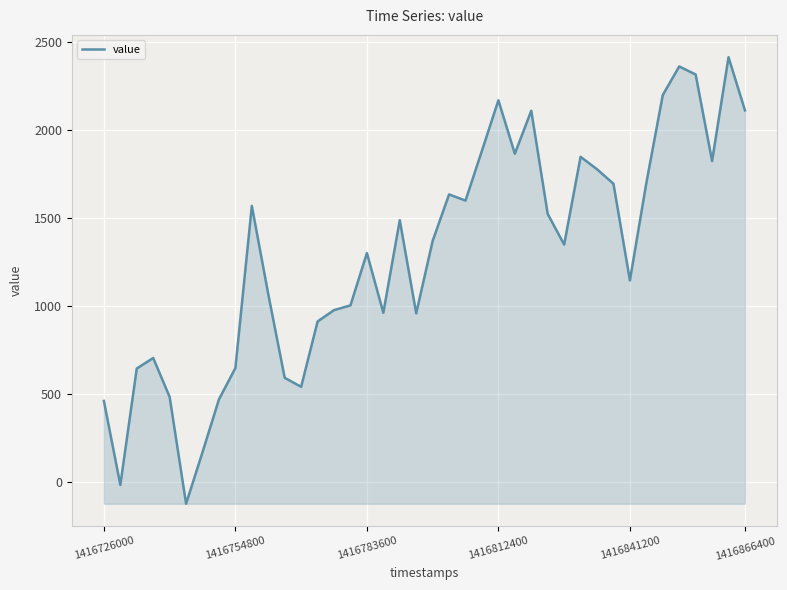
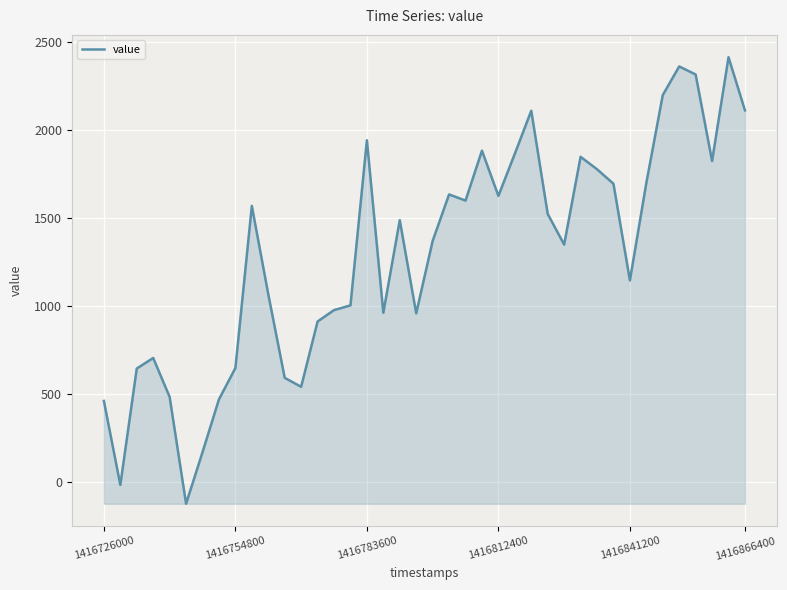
  {
    "1416726000": 460,
    "1416754800": 650,
-   "1416783600": 1300,
-   "1416812400": 2170,
+   "1416783600": 1940,
+   "1416812400": 1620,
    "1416841200": 1140,
    "1416866400": 2110
  }
